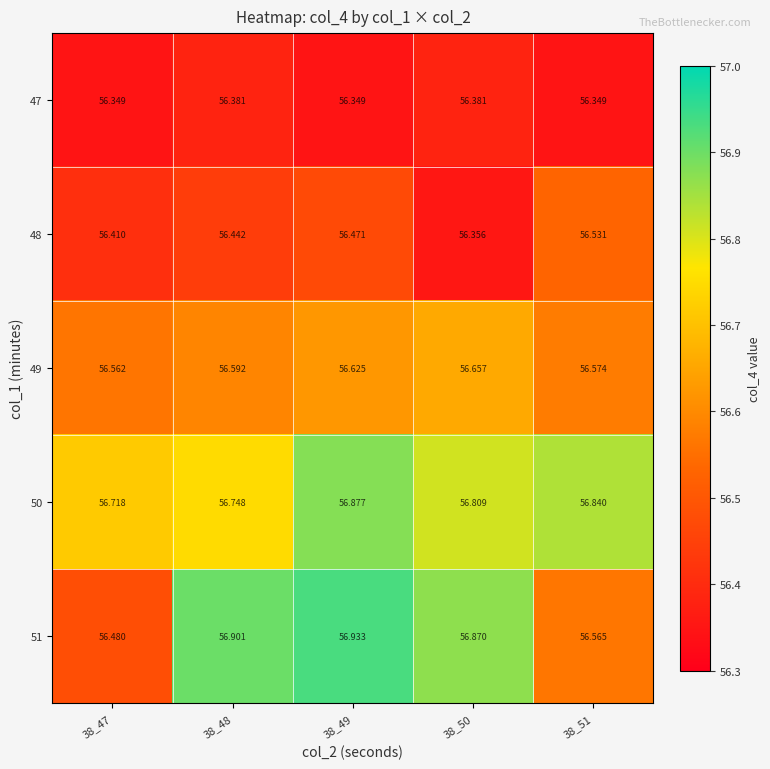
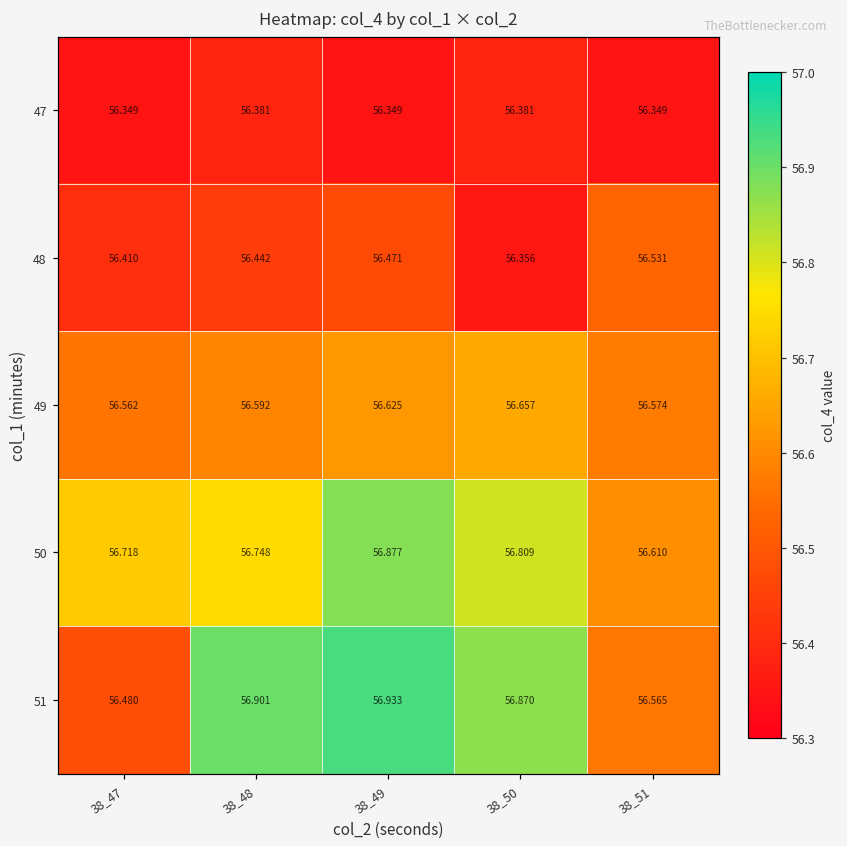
  {
    "47": {
      "38_47": 56.349,
      "38_48": 56.381,
      "38_49": 56.349,
      "38_50": 56.381,
      "38_51": 56.349
    },
    "48": {
      "38_47": 56.410,
      "38_48": 56.442,
      "38_49": 56.471,
      "38_50": 56.356,
      "38_51": 56.531
    },
    "49": {
      "38_47": 56.562,
      "38_48": 56.592,
      "38_49": 56.625,
      "38_50": 56.657,
      "38_51": 56.574
    },
    "50": {
      "38_47": 56.718,
      "38_48": 56.748,
      "38_49": 56.877,
      "38_50": 56.809,
-     "38_51": 56.840
+     "38_51": 56.610
    },
    "51": {
      "38_47": 56.480,
      "38_48": 56.901,
      "38_49": 56.933,
      "38_50": 56.870,
      "38_51": 56.565
    }
  }
